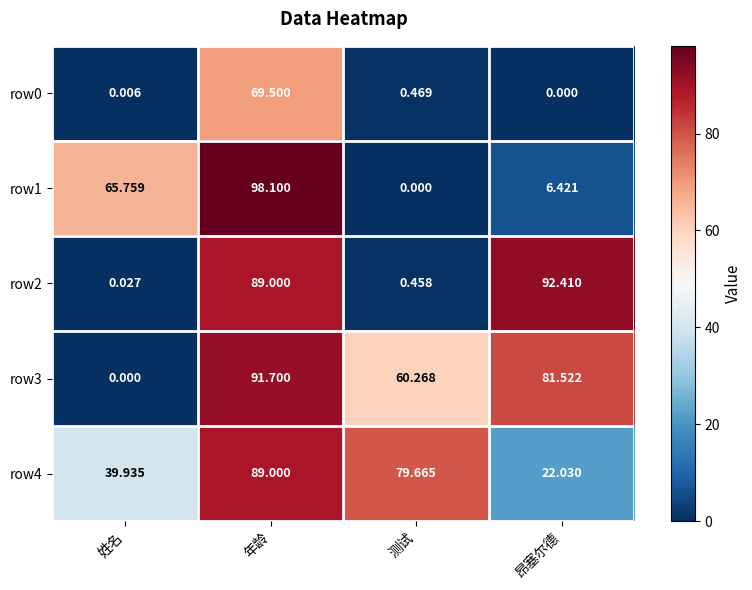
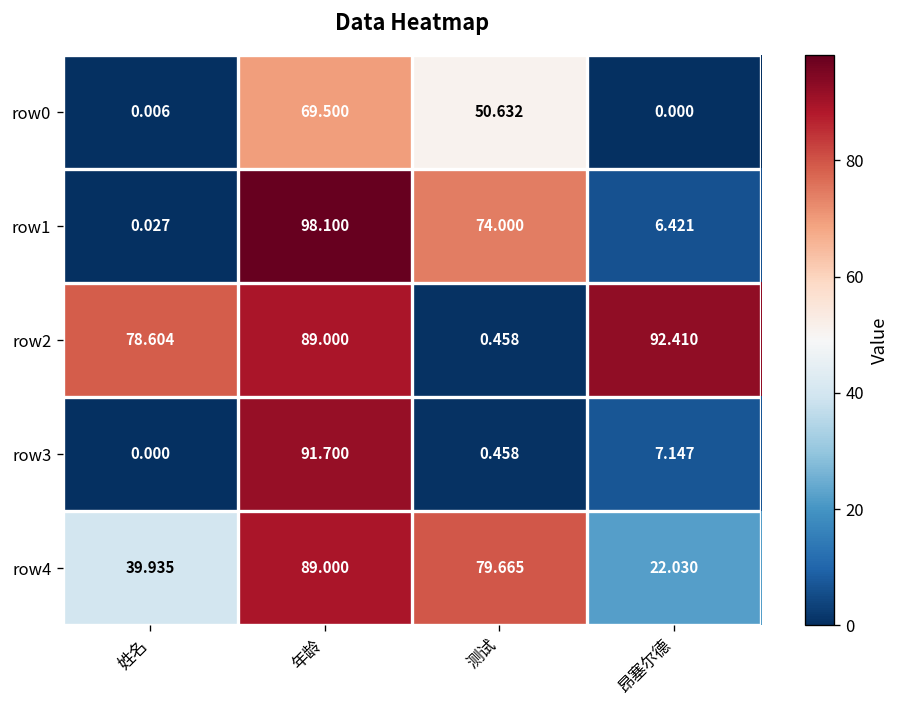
  {
    "row0": {
      "姓名": 0.006,
      "年龄": 69.500,
-     "测试": 0.469,
+     "测试": 50.632,
      "昂塞尔德": 0.000
    },
    "row1": {
-     "姓名": 65.759,
+     "姓名": 0.027,
      "年龄": 98.100,
-     "测试": 0.000,
+     "测试": 74.000,
      "昂塞尔德": 6.421
    },
    "row2": {
-     "姓名": 0.027,
+     "姓名": 78.604,
      "年龄": 89.000,
      "测试": 0.458,
      "昂塞尔德": 92.410
    },
    "row3": {
      "姓名": 0.000,
      "年龄": 91.700,
-     "测试": 60.268,
-     "昂塞尔德": 81.522
+     "测试": 0.458,
+     "昂塞尔德": 7.147
    },
    "row4": {
      "姓名": 39.935,
      "年龄": 89.000,
      "测试": 79.665,
      "昂塞尔德": 22.030
    }
  }
